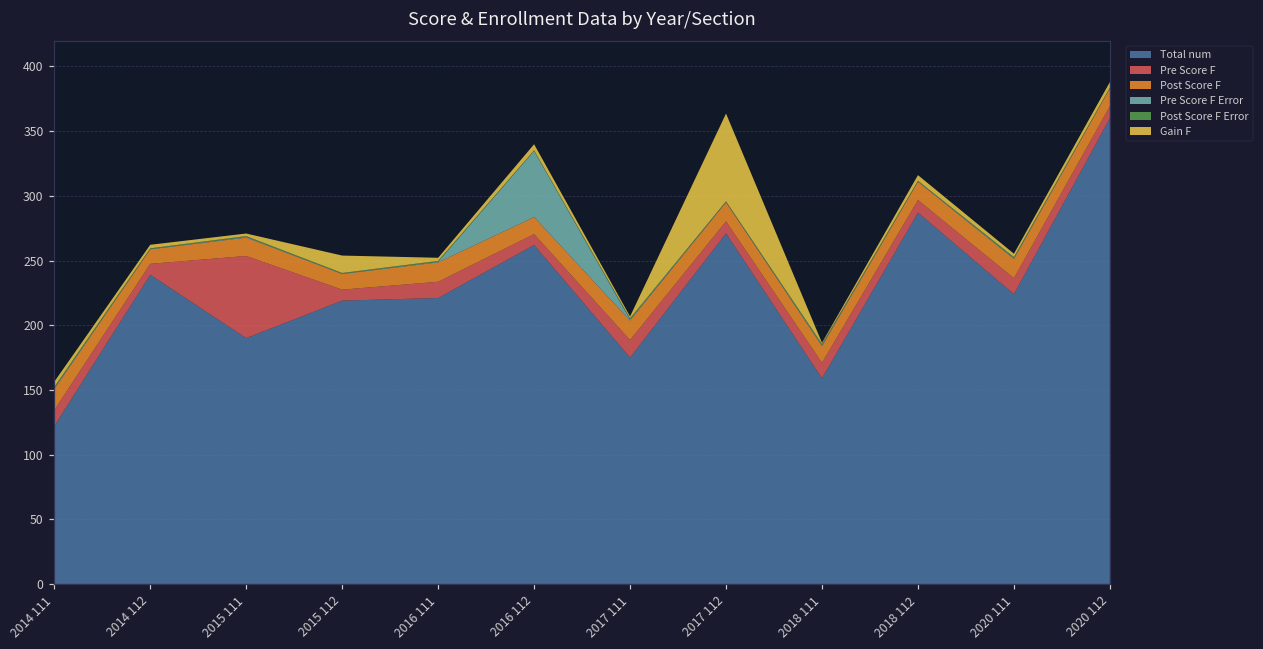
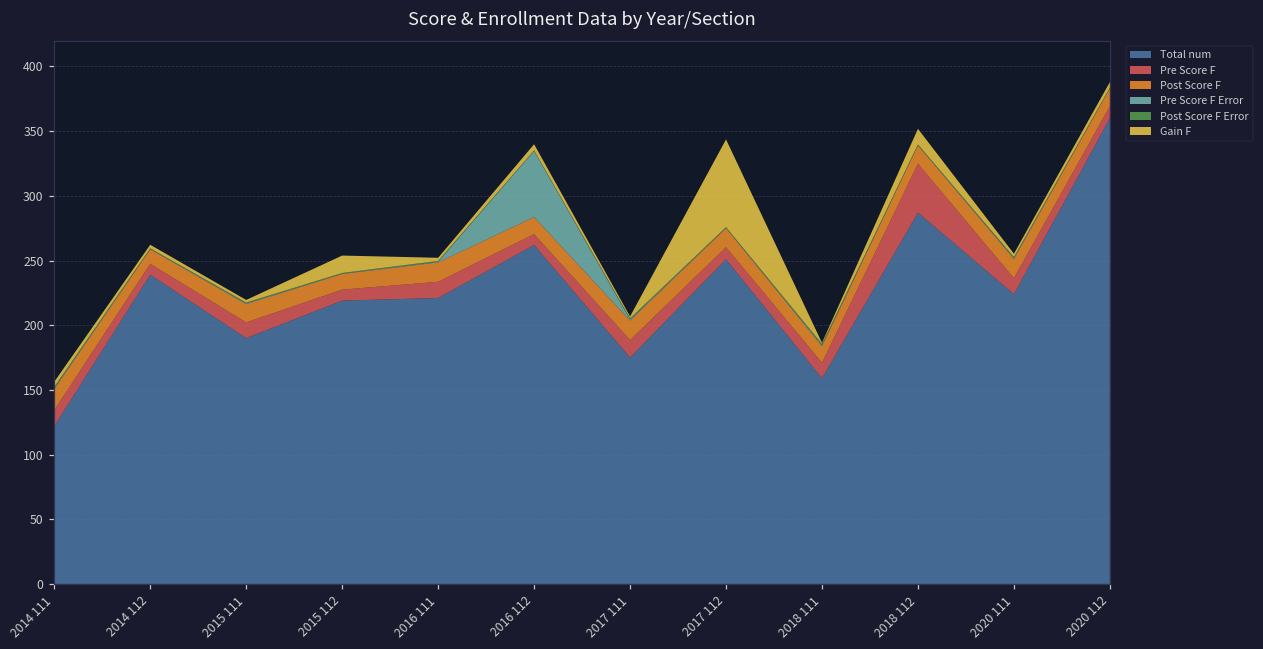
  {
    "Total num": {
      "2014 111": 122,
      "2014 112": 239,
      "2015 111": 190,
      "2015 112": 219,
      "2016 111": 221,
      "2016 112": 262,
      "2017 111": 175,
-     "2017 112": 271,
+     "2017 112": 251,
      "2018 111": 159,
      "2018 112": 287,
      "2020 111": 224,
      "2020 112": 360
    },
    "Pre Score F": {
      "2014 111": 12,
      "2014 112": 8,
-     "2015 111": 64,
+     "2015 111": 12,
      "2015 112": 8,
      "2016 111": 13,
      "2016 112": 8,
      "2017 111": 14,
      "2017 112": 9,
      "2018 111": 12,
-     "2018 112": 10,
+     "2018 112": 38,
      "2020 111": 12,
      "2020 112": 9
    },
    "Post Score F": {
      "2016 112": 13
    },
    "Gain F": {
      "2014 111": 4,
      "2014 112": 3,
      "2015 112": 13,
      "2016 111": 2,
      "2016 112": 5,
      "2017 112": 68,
-     "2018 112": 4,
+     "2018 112": 12,
      "2020 111": 3,
      "2020 112": 4
    }
  }
